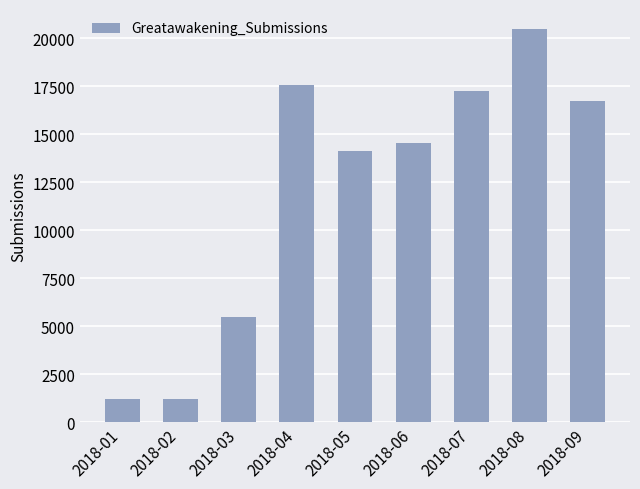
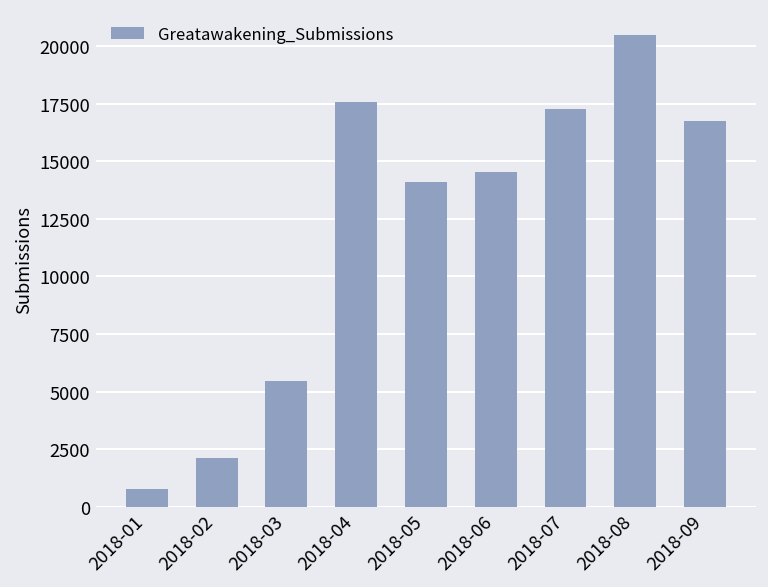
  {
-   "2018-01": 1200,
-   "2018-02": 1200,
+   "2018-01": 800,
+   "2018-02": 2100,
    "2018-03": 5500,
    "2018-04": 17600,
    "2018-05": 14100,
    "2018-06": 14500,
    "2018-07": 17300,
    "2018-08": 20500,
    "2018-09": 16800
  }
